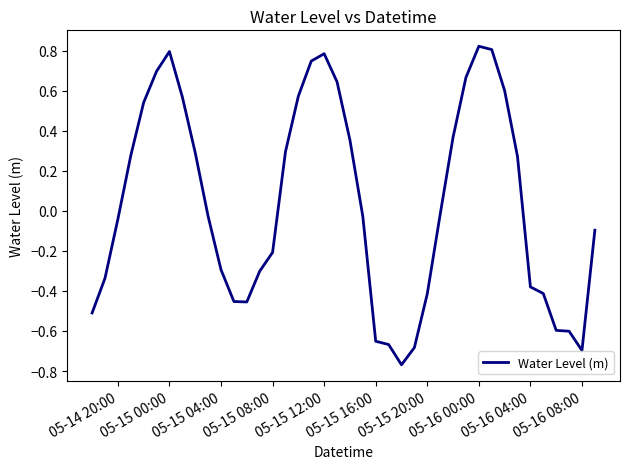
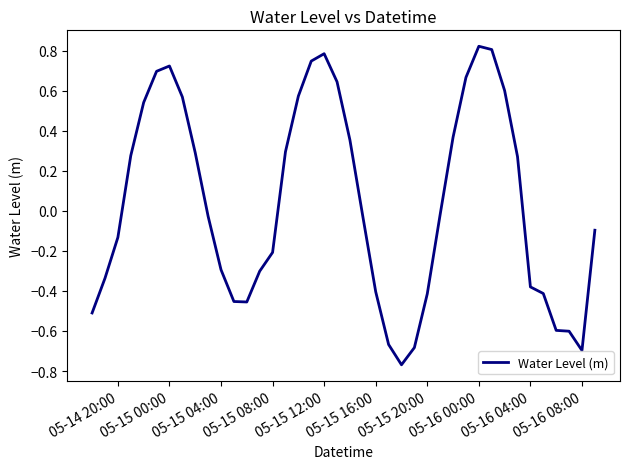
  {
-   "05-14 20:00": -0.04,
-   "05-15 00:00": 0.80,
+   "05-14 20:00": -0.13,
+   "05-15 00:00": 0.72,
    "05-15 04:00": -0.29,
    "05-15 08:00": -0.21,
    "05-15 12:00": 0.79,
-   "05-15 16:00": -0.65,
+   "05-15 16:00": -0.40,
    "05-15 20:00": -0.41,
    "05-16 00:00": 0.82,
    "05-16 04:00": -0.38,
    "05-16 08:00": -0.70
  }
